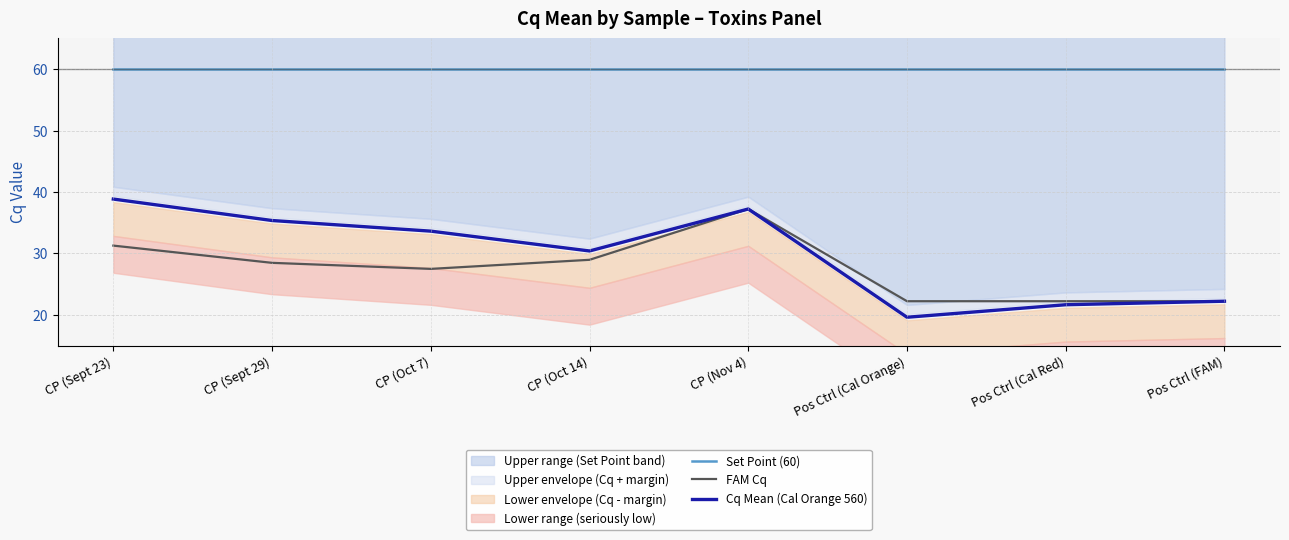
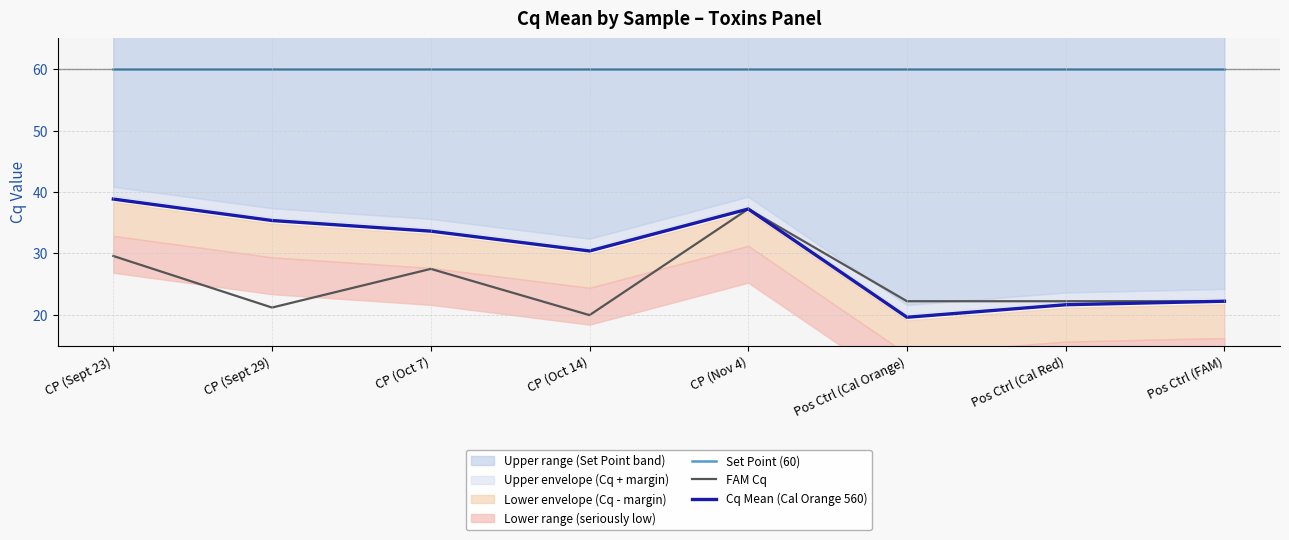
  {
    "Set Point (60)": {
      "CP (Sept 23)": 60,
      "CP (Sept 29)": 60,
      "CP (Oct 7)": 60,
      "CP (Oct 14)": 60,
      "CP (Nov 4)": 60,
      "Pos Ctrl (Cal Orange)": 60,
      "Pos Ctrl (Cal Red)": 60,
      "Pos Ctrl (FAM)": 60
    },
    "FAM Cq": {
-     "CP (Sept 23)": 31,
-     "CP (Sept 29)": 28,
-     "CP (Oct 14)": 29,
+     "CP (Sept 23)": 30,
+     "CP (Sept 29)": 21,
+     "CP (Oct 14)": 20,
      "Pos Ctrl (Cal Orange)": 22,
      "Pos Ctrl (Cal Red)": 22
    },
    "Cq Mean (Cal Orange 560)": {
      "CP (Sept 23)": 39,
      "CP (Sept 29)": 35,
      "CP (Oct 7)": 34,
      "CP (Oct 14)": 30,
      "Pos Ctrl (Cal Orange)": 20,
      "Pos Ctrl (Cal Red)": 22
    }
  }
